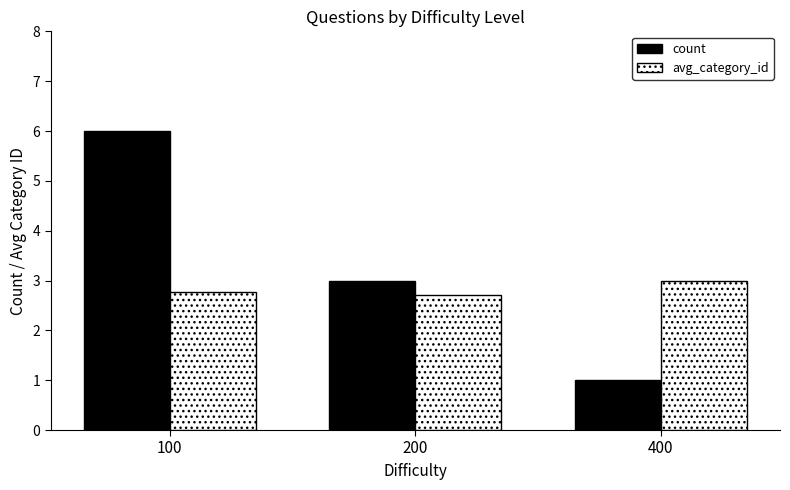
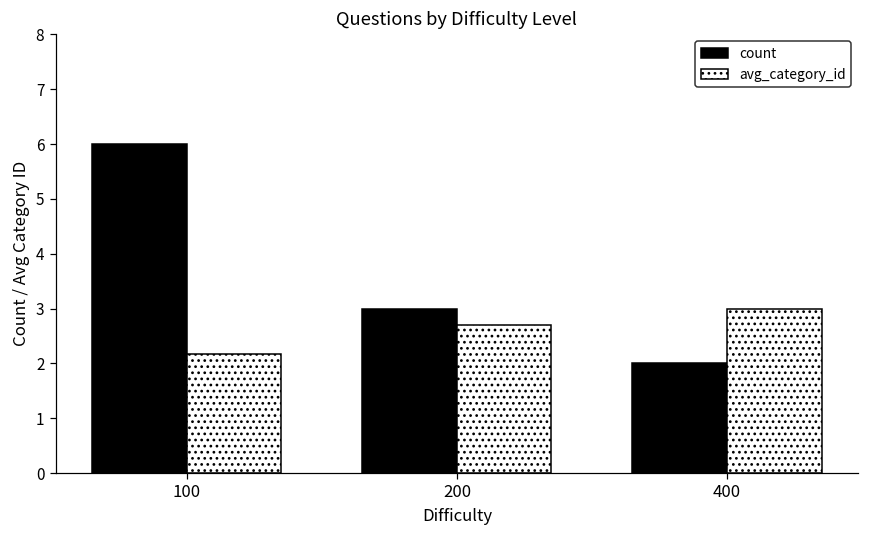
  {
    "count": {
      "100": 6,
      "200": 3,
-     "400": 1
+     "400": 2
    },
    "avg_category_id": {
-     "100": 2.8,
+     "100": 2.2,
      "200": 2.7,
      "400": 3.0
    }
  }
